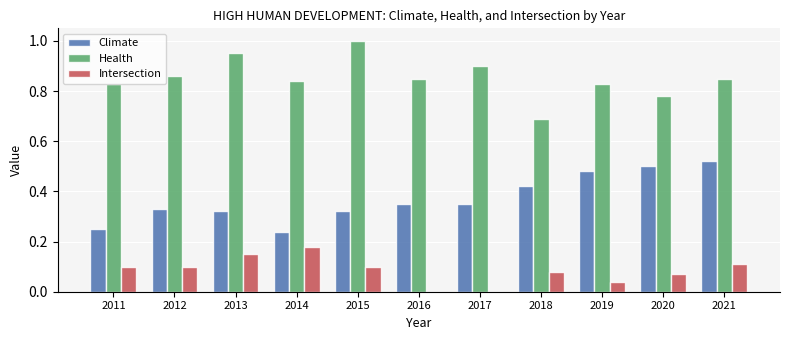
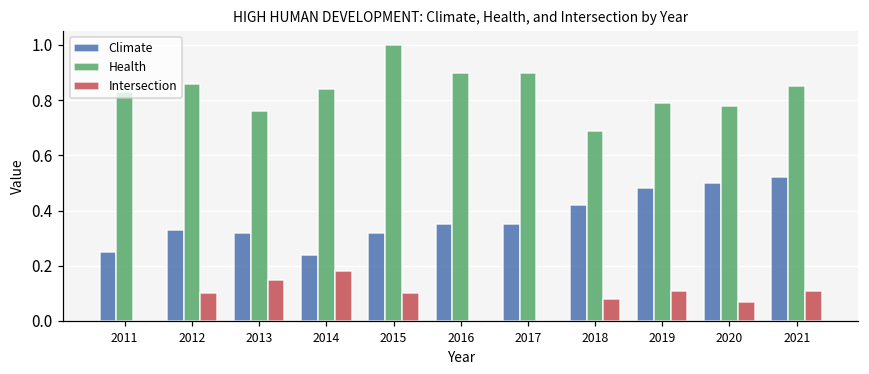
  {
    "Climate": {
      "2011": 0.25,
      "2012": 0.33,
      "2013": 0.32,
      "2014": 0.24,
      "2015": 0.32,
      "2016": 0.35,
      "2017": 0.35,
      "2018": 0.42,
      "2019": 0.48,
      "2020": 0.50,
      "2021": 0.52
    },
    "Health": {
      "2012": 0.86,
-     "2013": 0.95,
+     "2013": 0.76,
      "2014": 0.84,
      "2015": 1.00,
-     "2016": 0.85,
+     "2016": 0.90,
      "2017": 0.90,
      "2018": 0.69,
-     "2019": 0.83,
+     "2019": 0.79,
      "2020": 0.78,
      "2021": 0.85
    },
    "Intersection": {
-     "2011": 0.1,
+     "2011": 0.0,
      "2012": 0.10,
      "2013": 0.15,
      "2014": 0.18,
      "2015": 0.10,
      "2016": 0.00,
      "2017": 0.00,
      "2018": 0.08,
-     "2019": 0.04,
+     "2019": 0.11,
      "2020": 0.07,
      "2021": 0.11
    }
  }
